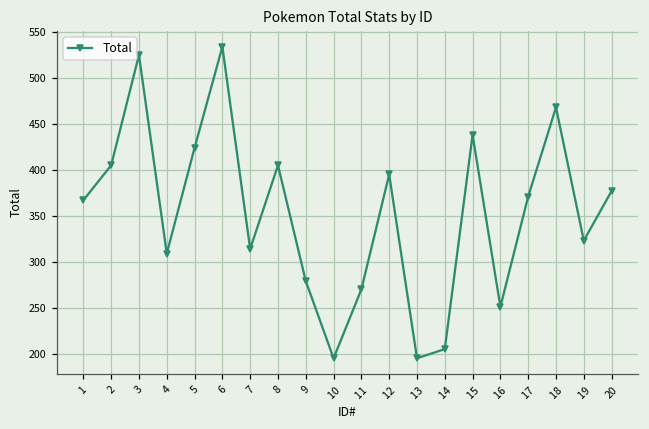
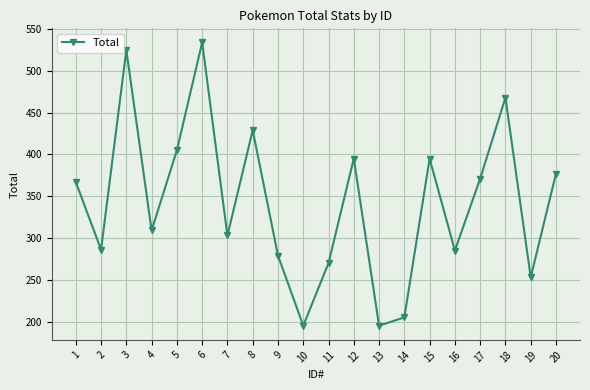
  {
    "1": 370,
-   "2": 410,
+   "2": 290,
    "3": 530,
    "4": 310,
-   "5": 420,
+   "5": 410,
    "6": 530,
-   "7": 310,
-   "8": 410,
+   "7": 300,
+   "8": 430,
    "9": 280,
    "10": 200,
    "11": 270,
    "12": 400,
    "13": 200,
    "14": 210,
-   "15": 440,
-   "16": 250,
+   "15": 400,
+   "16": 290,
    "17": 370,
    "18": 470,
-   "19": 320,
+   "19": 250,
    "20": 380
  }
